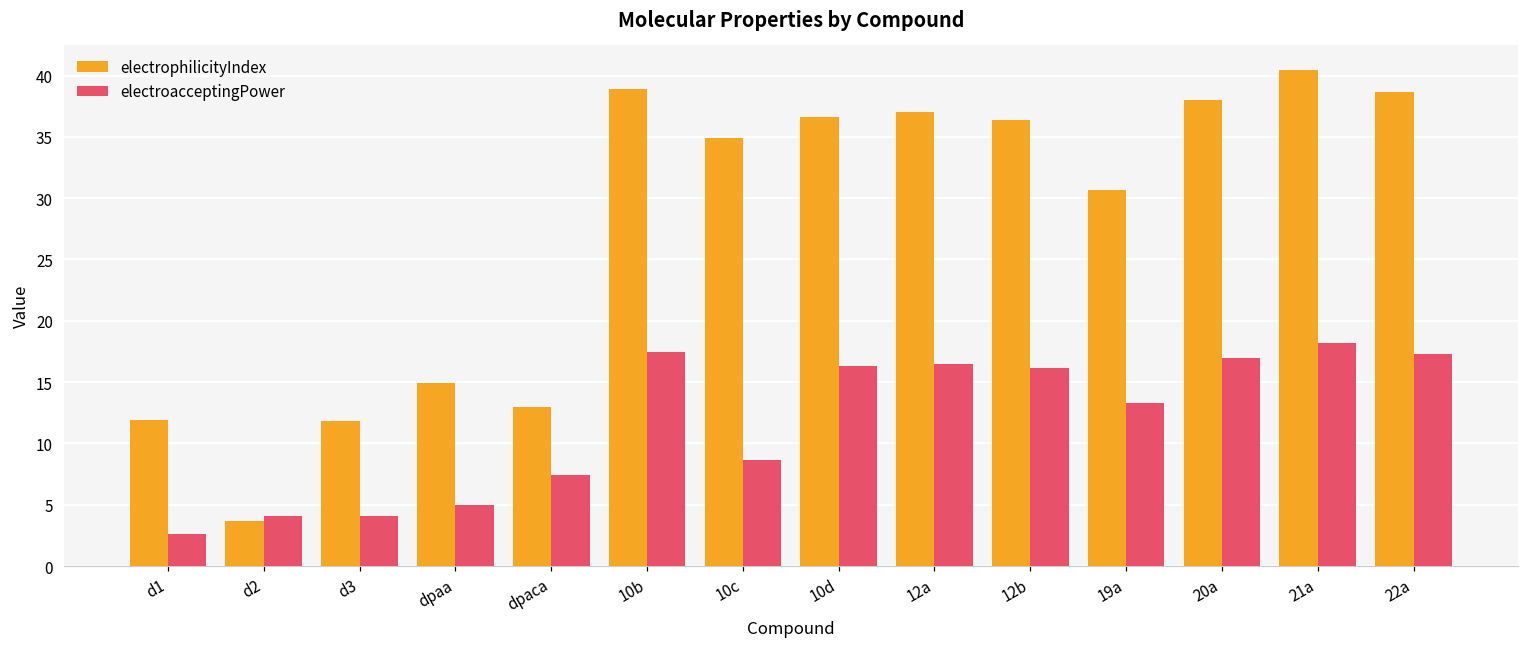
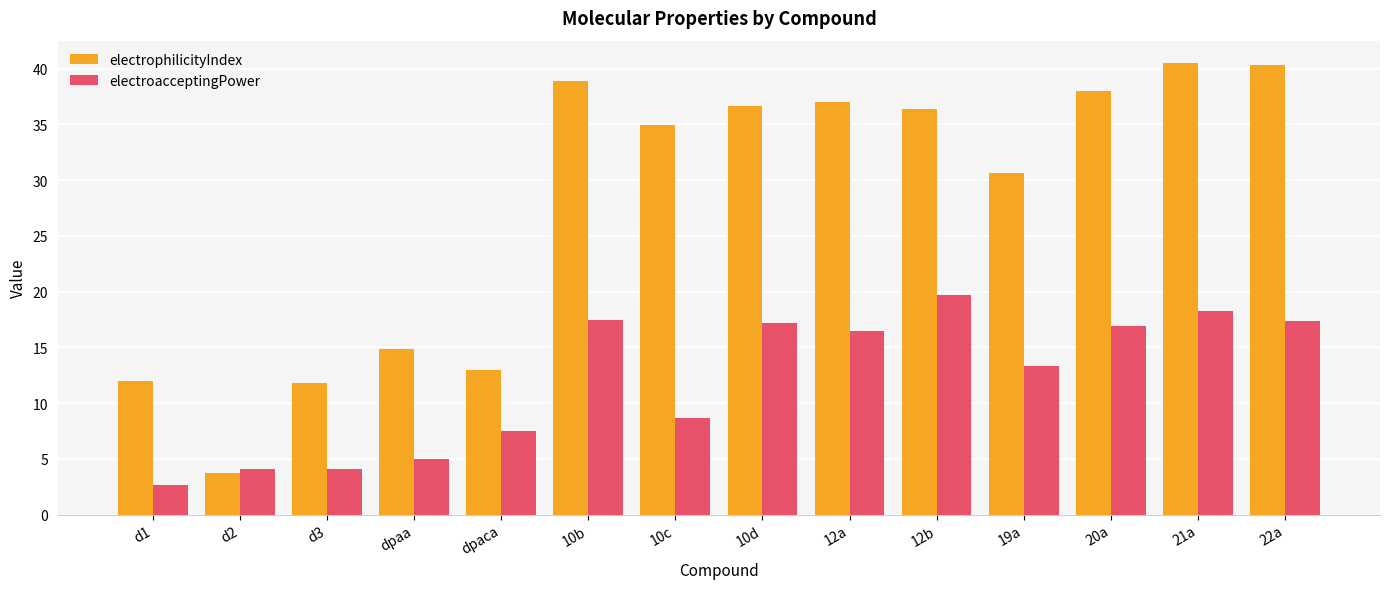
  {
    "electrophilicityIndex": {
      "d1": 11.9,
      "d2": 3.7,
      "d3": 11.8,
      "dpaa": 14.9,
      "dpaca": 13.0,
      "10b": 38.9,
      "10c": 34.9,
      "10d": 36.7,
      "12a": 37.0,
      "12b": 36.4,
      "19a": 30.7,
      "20a": 38.0,
      "21a": 40.5,
-     "22a": 38.6
+     "22a": 40.3
    },
    "electroacceptingPower": {
      "d1": 2.7,
      "d2": 4.1,
      "d3": 4.1,
      "dpaa": 5.0,
      "dpaca": 7.5,
      "10b": 17.4,
      "10c": 8.7,
-     "10d": 16.3,
+     "10d": 17.2,
      "12a": 16.5,
-     "12b": 16.2,
+     "12b": 19.7,
      "19a": 13.3,
      "20a": 17.0,
      "21a": 18.2,
      "22a": 17.3
    }
  }
